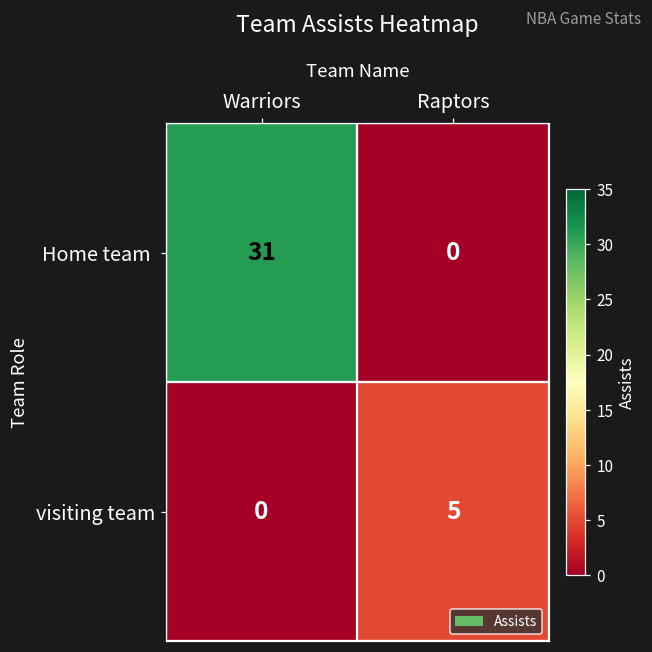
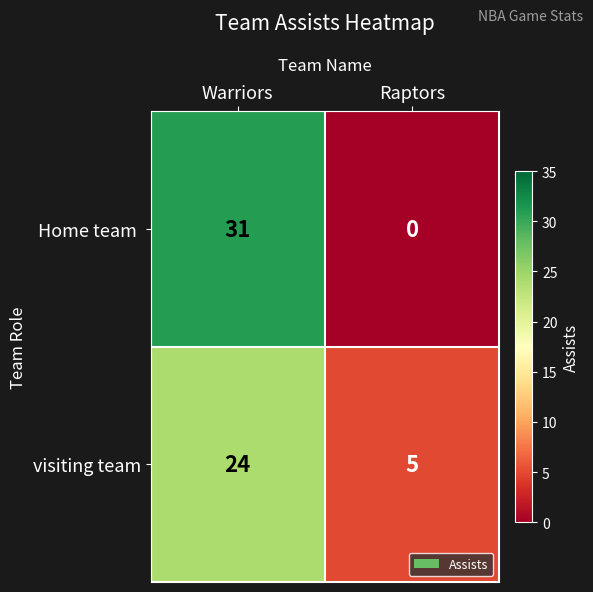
  {
    "Home team": {
      "Warriors": 31,
      "Raptors": 0
    },
    "visiting team": {
-     "Warriors": 0,
+     "Warriors": 24,
      "Raptors": 5
    }
  }
